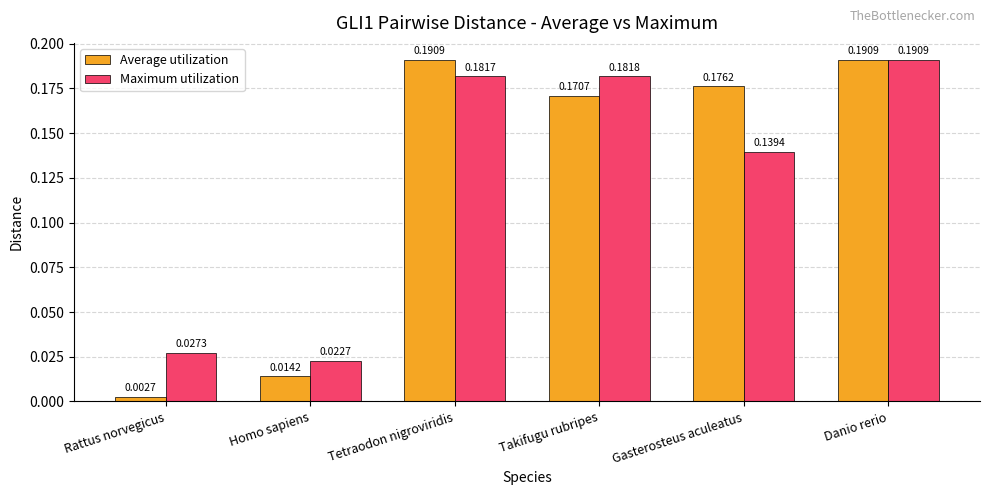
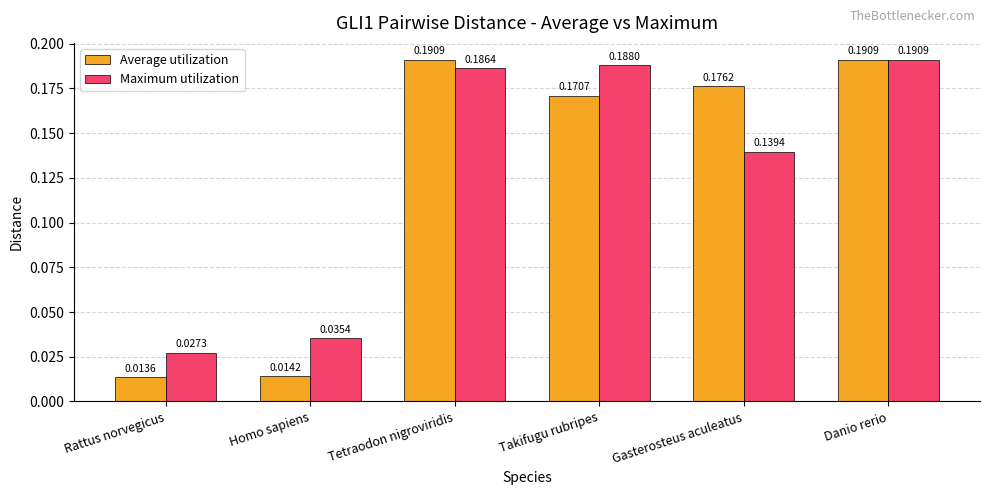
  {
    "Average utilization": {
-     "Rattus norvegicus": 0.0027,
+     "Rattus norvegicus": 0.0136,
      "Homo sapiens": 0.0142,
      "Tetraodon nigroviridis": 0.1909,
      "Takifugu rubripes": 0.1707,
      "Gasterosteus aculeatus": 0.1762,
      "Danio rerio": 0.1909
    },
    "Maximum utilization": {
      "Rattus norvegicus": 0.0273,
-     "Homo sapiens": 0.0227,
-     "Tetraodon nigroviridis": 0.1817,
-     "Takifugu rubripes": 0.1818,
+     "Homo sapiens": 0.0354,
+     "Tetraodon nigroviridis": 0.1864,
+     "Takifugu rubripes": 0.1880,
      "Gasterosteus aculeatus": 0.1394,
      "Danio rerio": 0.1909
    }
  }
